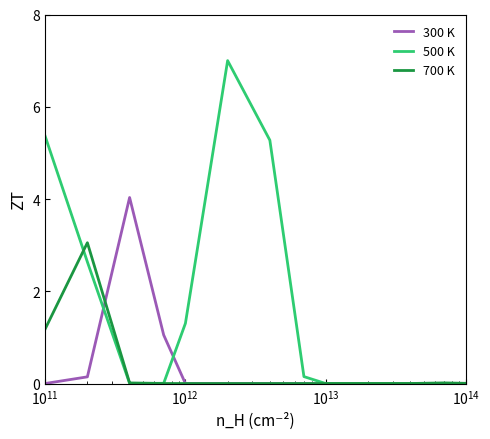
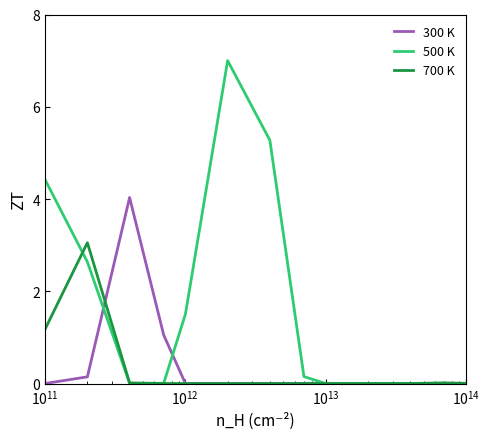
  {
    "300 K": {
      "10^11": 0.0
    },
    "500 K": {
-     "10^11": 5.4,
-     "10^12": 1.3
+     "10^11": 4.4,
+     "10^12": 1.5
    },
    "700 K": {
      "10^11": 1.2
    }
  }
